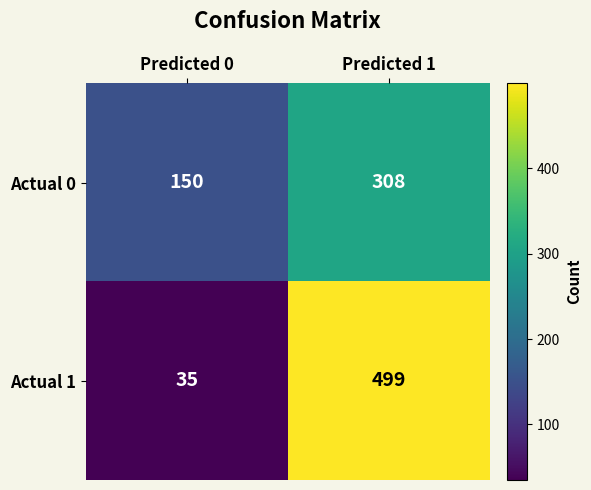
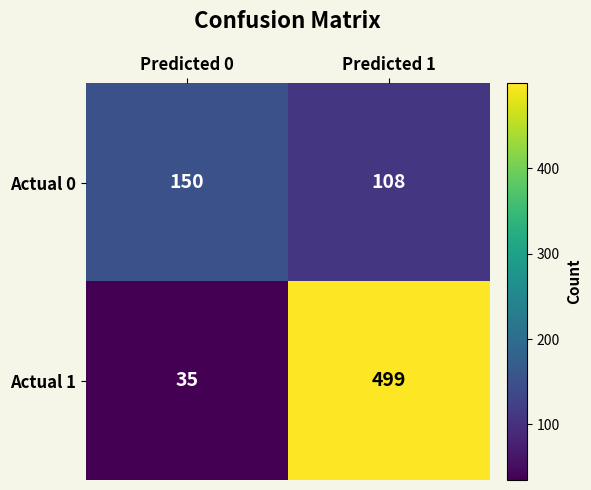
  {
    "Actual 0": {
      "Predicted 0": 150,
-     "Predicted 1": 308
+     "Predicted 1": 108
    },
    "Actual 1": {
      "Predicted 0": 35,
      "Predicted 1": 499
    }
  }
